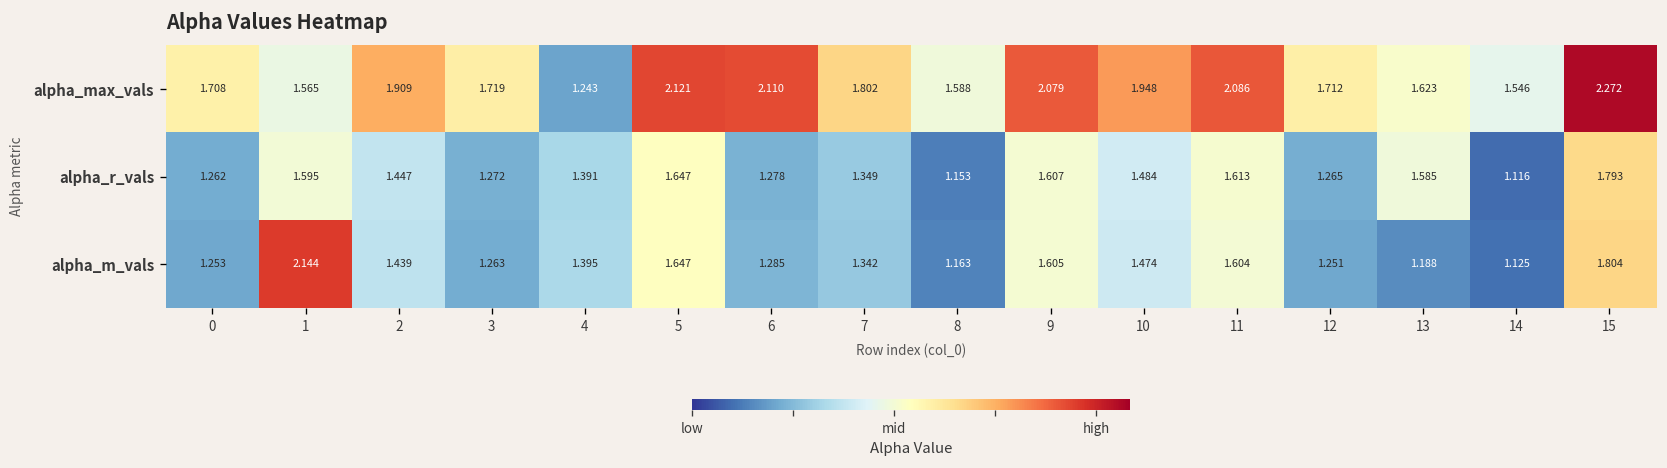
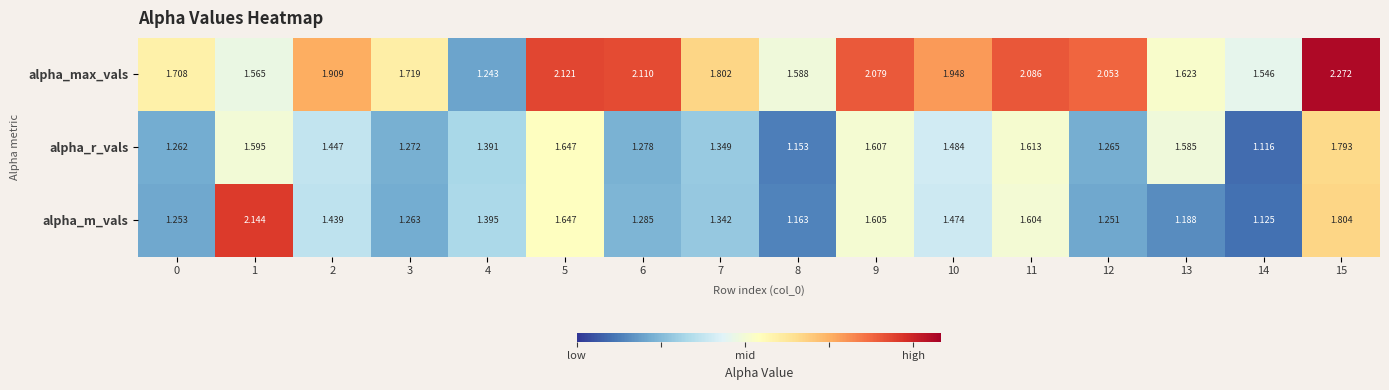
  {
    "alpha_max_vals": {
      "0": 1.708,
      "1": 1.565,
      "2": 1.909,
      "3": 1.719,
      "4": 1.243,
      "5": 2.121,
      "6": 2.110,
      "7": 1.802,
      "8": 1.588,
      "9": 2.079,
      "10": 1.948,
      "11": 2.086,
-     "12": 1.712,
+     "12": 2.053,
      "13": 1.623,
      "14": 1.546,
      "15": 2.272
    },
    "alpha_r_vals": {
      "0": 1.262,
      "1": 1.595,
      "2": 1.447,
      "3": 1.272,
      "4": 1.391,
      "5": 1.647,
      "6": 1.278,
      "7": 1.349,
      "8": 1.153,
      "9": 1.607,
      "10": 1.484,
      "11": 1.613,
      "12": 1.265,
      "13": 1.585,
      "14": 1.116,
      "15": 1.793
    },
    "alpha_m_vals": {
      "0": 1.253,
      "1": 2.144,
      "2": 1.439,
      "3": 1.263,
      "4": 1.395,
      "5": 1.647,
      "6": 1.285,
      "7": 1.342,
      "8": 1.163,
      "9": 1.605,
      "10": 1.474,
      "11": 1.604,
      "12": 1.251,
      "13": 1.188,
      "14": 1.125,
      "15": 1.804
    }
  }
